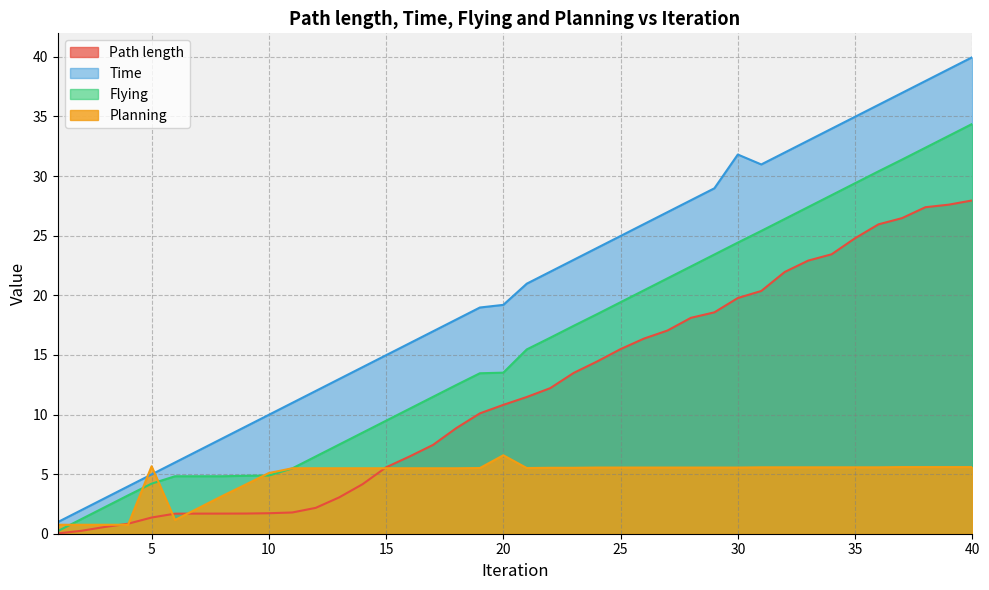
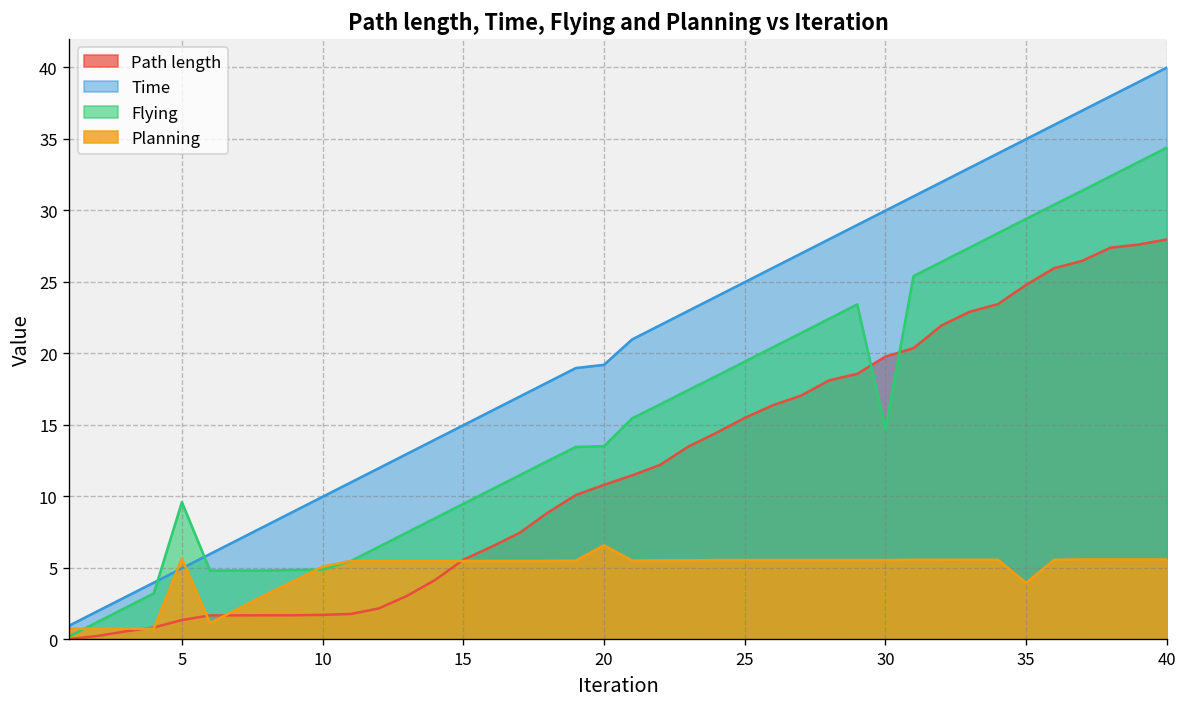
  {
    "Path length": {
      "5": 1.4,
      "10": 1.7,
      "20": 10.8,
      "25": 15.5,
      "30": 19.8,
      "35": 24.8,
      "40": 28.0
    },
    "Time": {
      "5": 5.0,
      "10": 10.0,
      "15": 15.0,
      "20": 19.2,
      "25": 25.0,
-     "30": 31.8,
+     "30": 30.0,
      "35": 35.0,
      "40": 40.0
    },
    "Flying": {
-     "5": 4.2,
+     "5": 9.6,
      "15": 9.5,
      "20": 13.5,
      "25": 19.4,
-     "30": 24.4,
+     "30": 14.7,
      "35": 29.4,
      "40": 34.4
    },
    "Planning": {
      "5": 5.7,
      "20": 6.6,
      "25": 5.6,
      "30": 5.6,
-     "35": 5.6,
+     "35": 4.0,
      "40": 5.6
    }
  }
